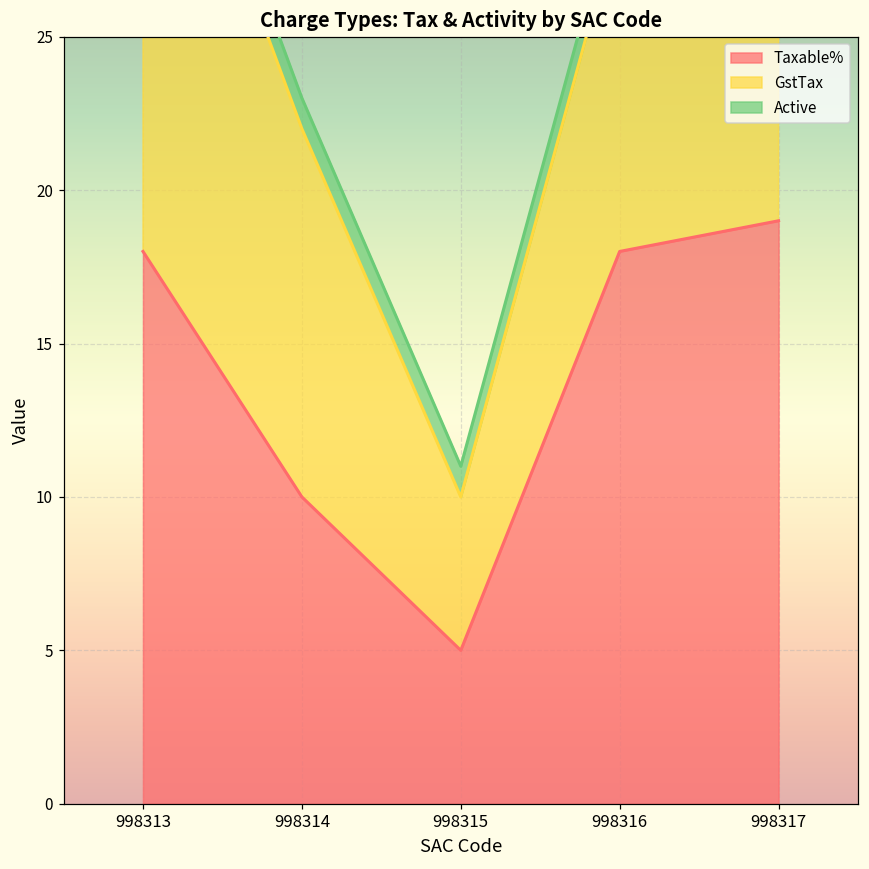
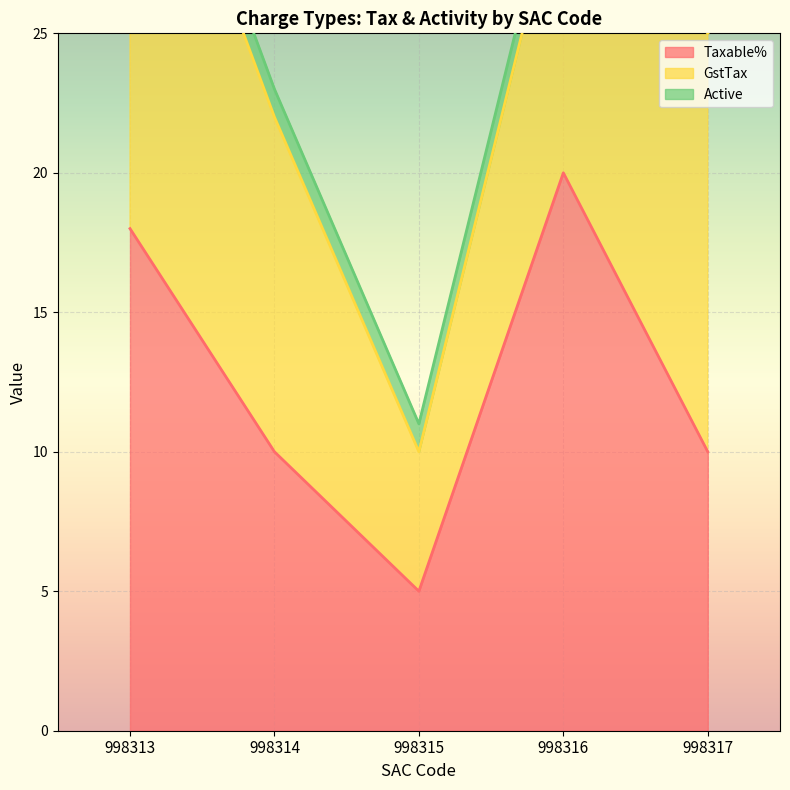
  {
    "Taxable%": {
      "998313": 18,
      "998314": 10,
      "998315": 5,
-     "998316": 18,
-     "998317": 19
+     "998316": 20,
+     "998317": 10
    },
    "GstTax": {
      "998314": 12,
      "998315": 5
    },
    "Active": {
      "998314": 1,
      "998315": 1
    }
  }
